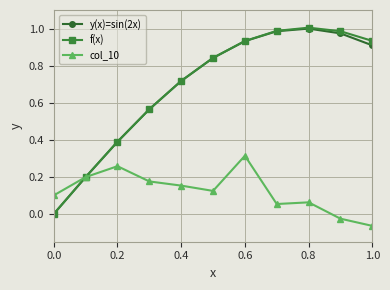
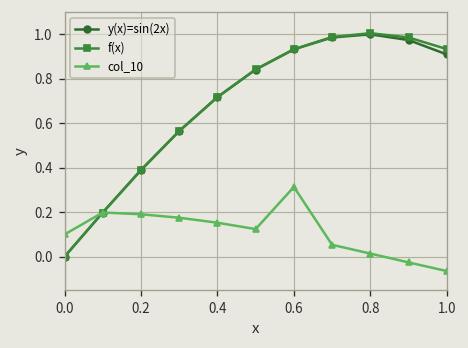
  {
    "col_10": {
      "0.0": 0.10,
-     "0.2": 0.26,
+     "0.2": 0.19,
      "0.4": 0.15,
      "0.6": 0.31,
-     "0.8": 0.06,
+     "0.8": 0.01,
      "1.0": -0.06
    }
  }
